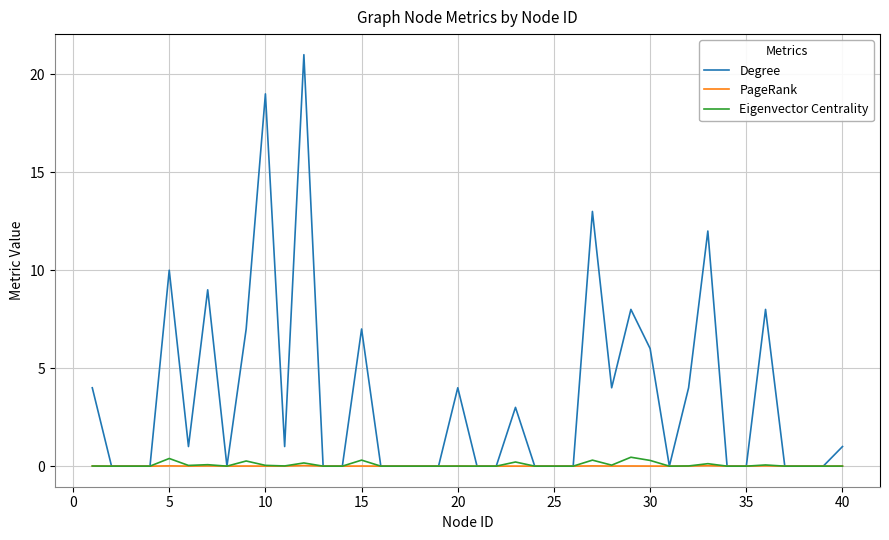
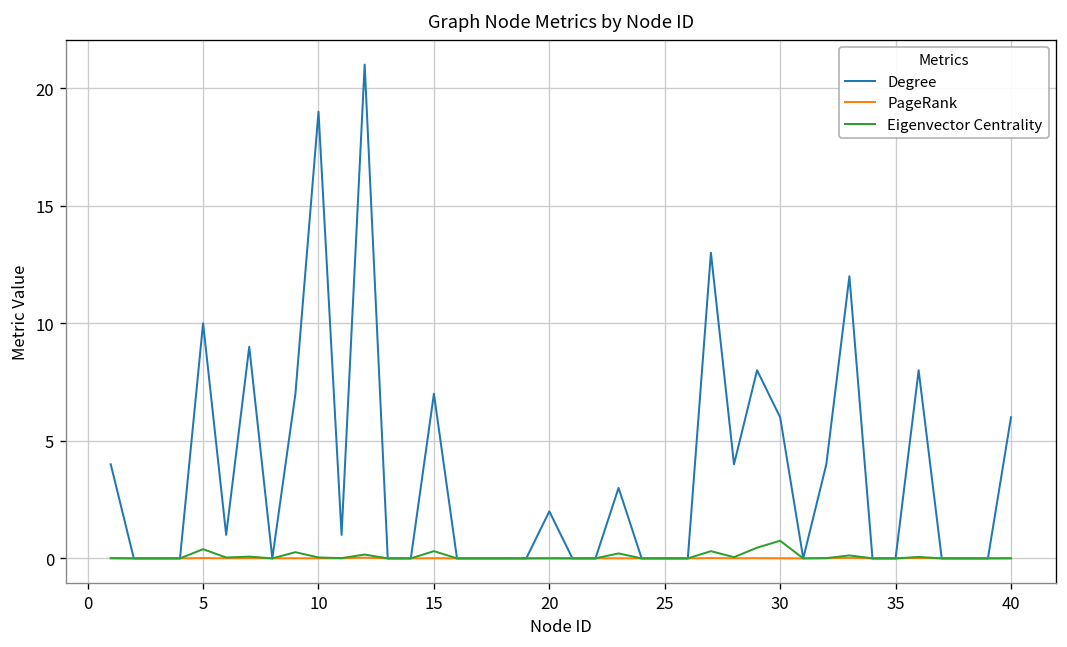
  {
    "Degree": {
      "5": 10,
      "10": 19,
      "15": 7,
-     "20": 4,
+     "20": 2,
      "30": 6,
-     "40": 1
+     "40": 6
    },
    "PageRank": {
      "5": 0.0,
      "15": 0.0,
      "30": 0.0
    },
    "Eigenvector Centrality": {
      "5": 0.4,
      "15": 0.3,
-     "30": 0.3
+     "30": 0.7
    }
  }
